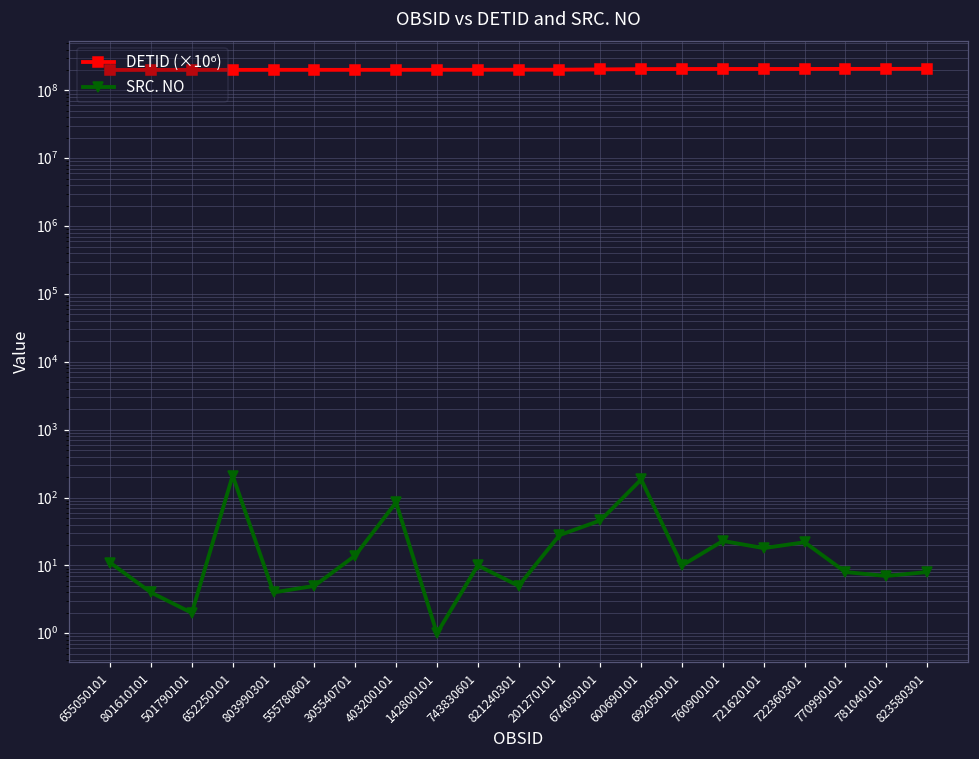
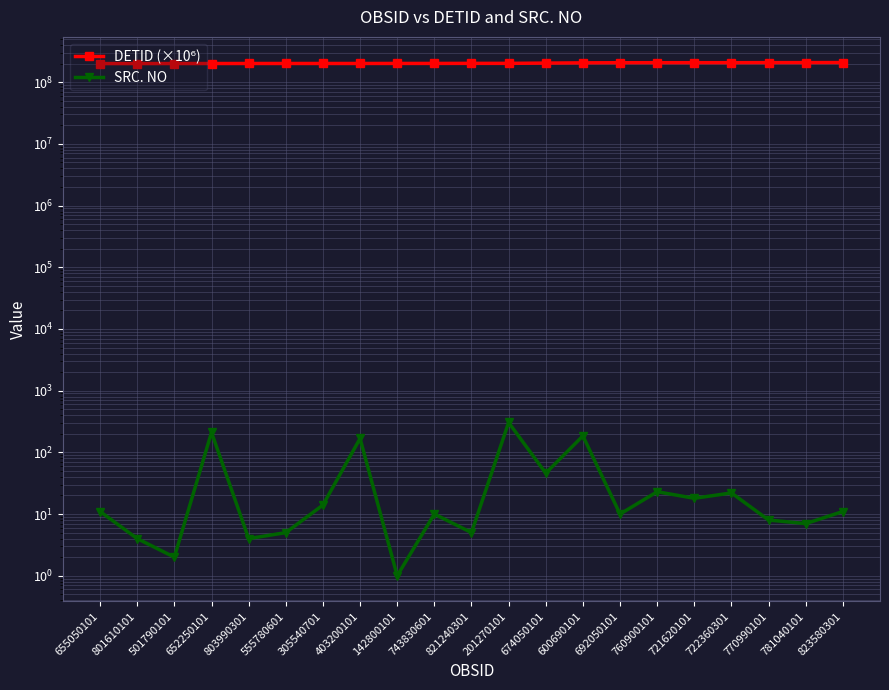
  {
    "DETID (×10⁶)": {
      "652250101": 200000000,
      "803990301": 200000000,
      "555780601": 200000000,
      "305540701": 200000000,
      "403200101": 200000000,
      "142800101": 200000000,
      "743830601": 200000000,
      "821240301": 200000000,
      "201270101": 200000000,
      "674050101": 200000000,
      "600690101": 210000000,
      "692050101": 210000000,
      "760900101": 210000000,
      "721620101": 210000000,
      "722360301": 210000000,
      "770990101": 210000000,
      "781040101": 210000000,
      "823580301": 210000000
    },
    "SRC. NO": {
      "655050101": 11,
      "801610101": 4,
      "501790101": 2,
      "652250101": 210,
      "803990301": 4,
      "555780601": 5,
      "305540701": 14,
-     "403200101": 90,
+     "403200101": 170,
      "142800101": 1,
      "743830601": 10,
      "821240301": 5,
-     "201270101": 30,
+     "201270101": 300,
      "674050101": 50,
      "600690101": 190,
      "692050101": 10,
      "760900101": 23,
      "721620101": 18,
      "722360301": 22,
      "770990101": 8,
      "781040101": 7,
-     "823580301": 8
+     "823580301": 11
    }
  }
